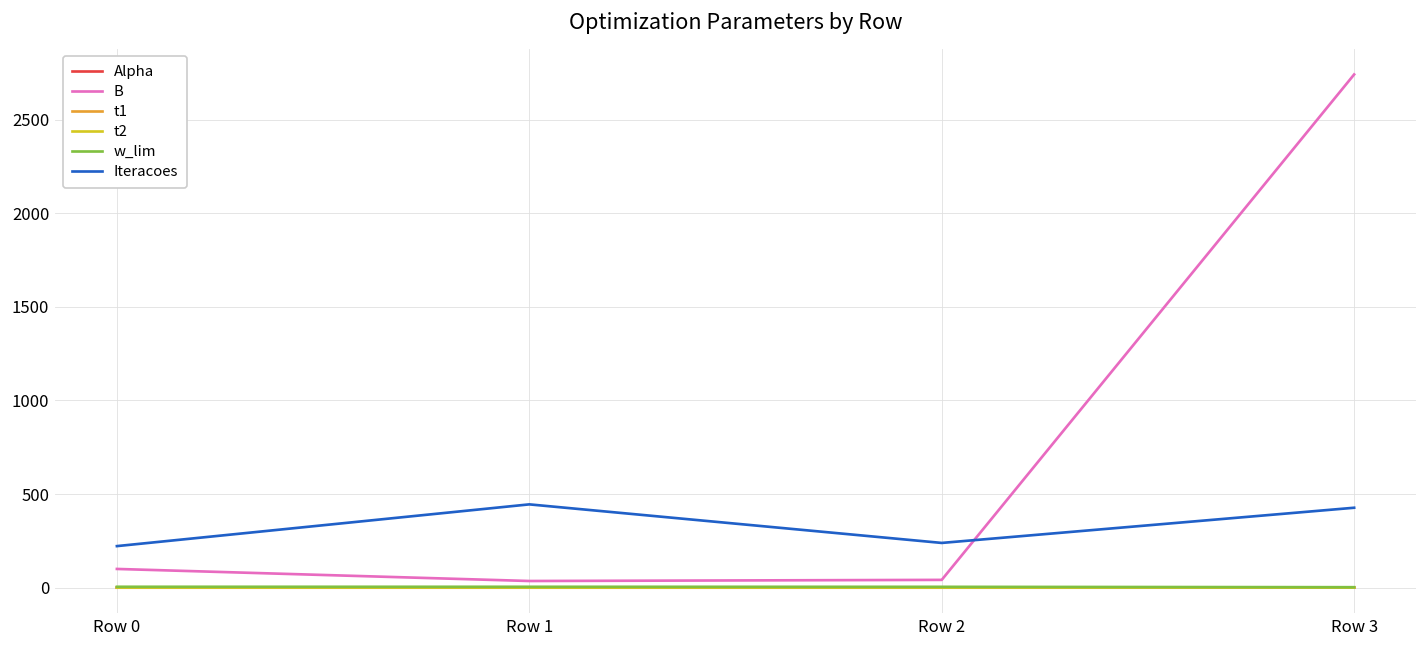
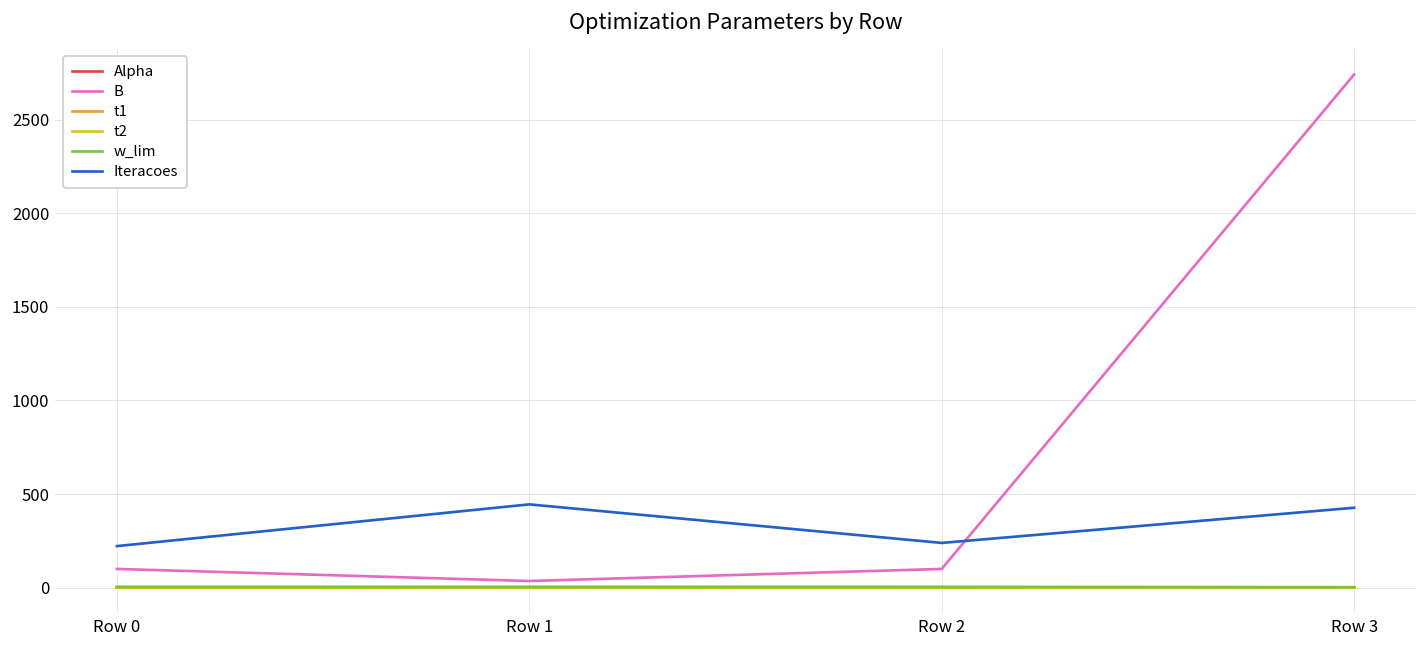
  {
    "B": {
      "Row 0": 100,
      "Row 1": 40,
-     "Row 2": 40,
+     "Row 2": 100,
      "Row 3": 2740
    },
    "Iteracoes": {
      "Row 0": 220,
      "Row 1": 450,
      "Row 2": 240,
      "Row 3": 430
    }
  }
